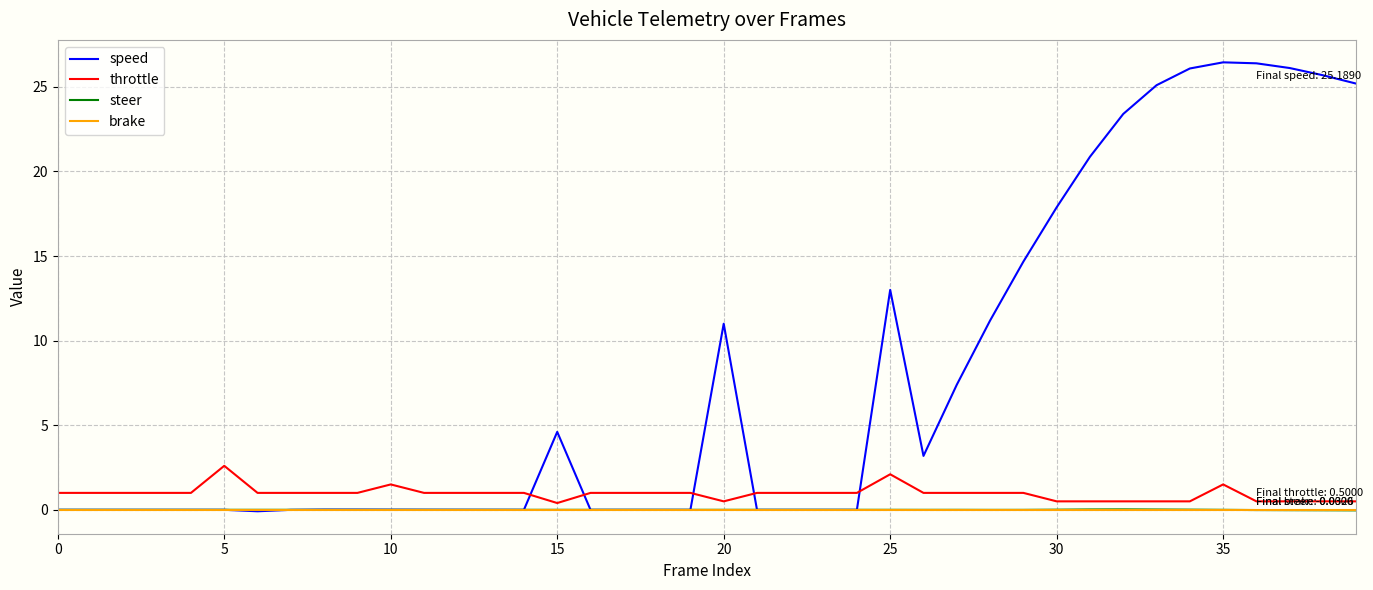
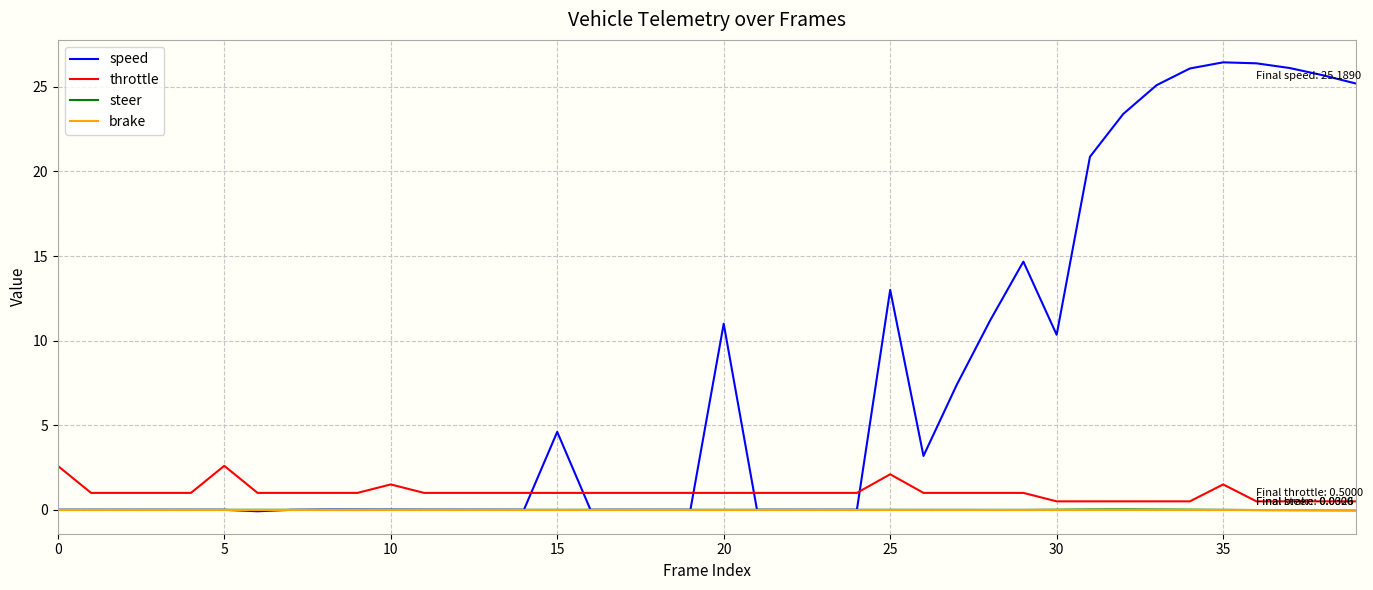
  {
    "speed": {
      "15": 4.6,
      "20": 11.0,
      "25": 13.0,
-     "30": 17.9,
+     "30": 10.3,
      "35": 26.4
    },
    "throttle": {
-     "0": 1.0,
+     "0": 2.6,
      "5": 2.6,
      "10": 1.5,
-     "15": 0.4,
-     "20": 0.5,
+     "15": 1.0,
+     "20": 1.0,
      "25": 2.1,
      "30": 0.5,
      "35": 1.5
    }
  }
